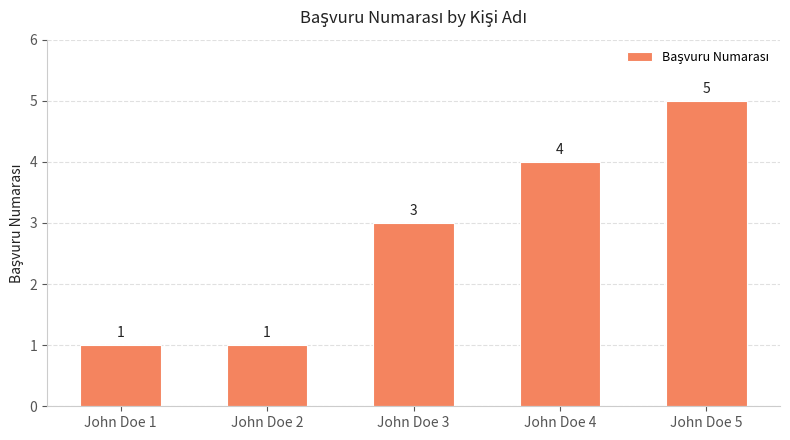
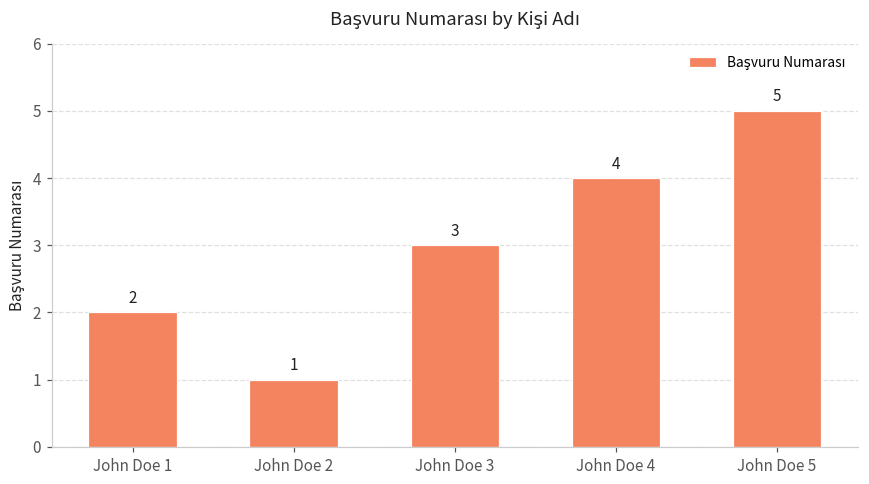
  {
-   "John Doe 1": 1,
+   "John Doe 1": 2,
    "John Doe 2": 1,
    "John Doe 3": 3,
    "John Doe 4": 4,
    "John Doe 5": 5
  }
